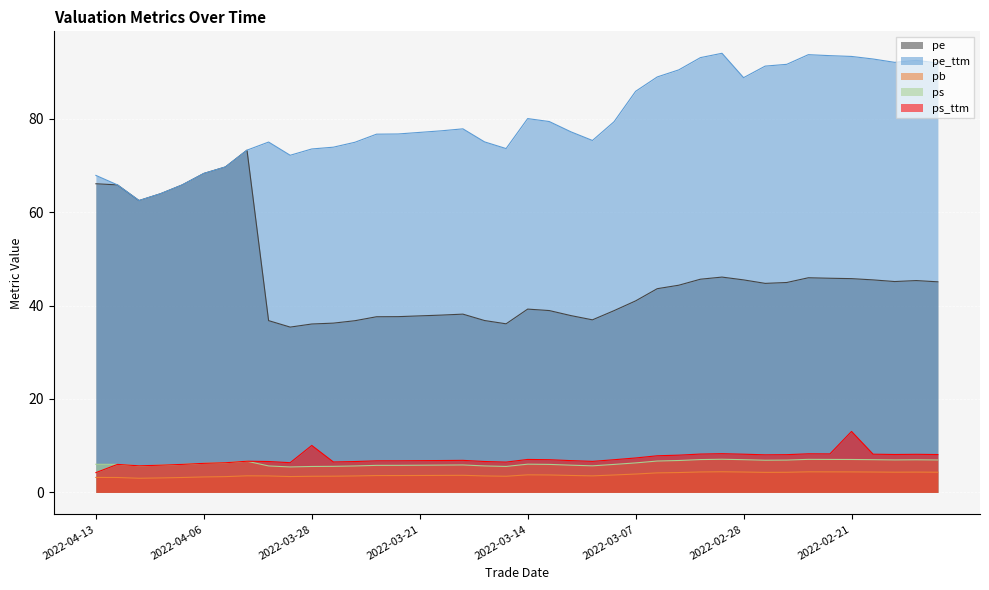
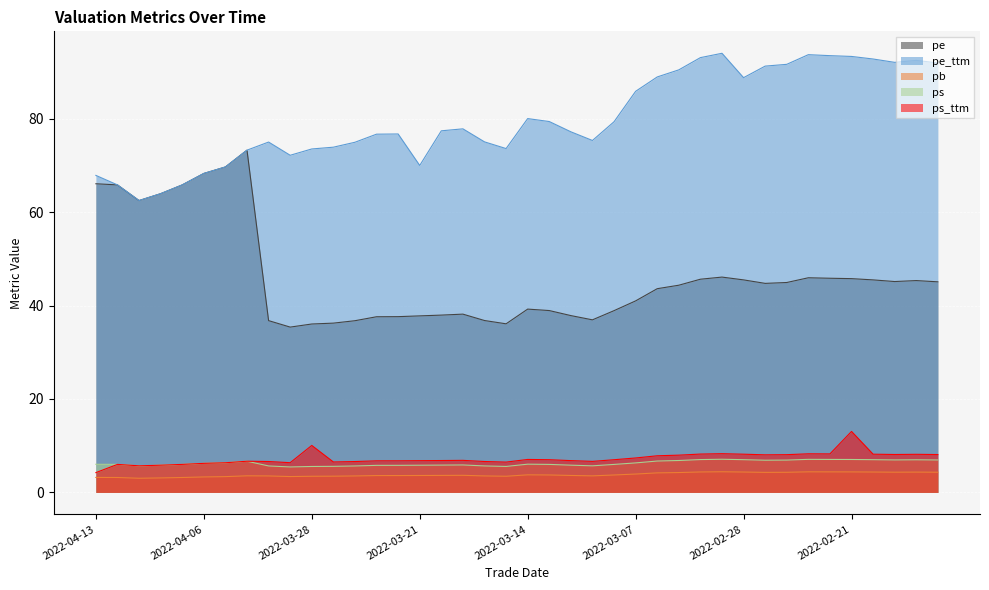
  {
    "pe": {
      "2022-04-13": 66,
      "2022-03-28": 36,
      "2022-03-21": 38,
      "2022-03-14": 39,
      "2022-03-07": 41,
      "2022-02-28": 45,
      "2022-02-21": 46
    },
    "pe_ttm": {
      "2022-04-13": 68,
      "2022-03-28": 74,
-     "2022-03-21": 77,
+     "2022-03-21": 70,
      "2022-03-14": 80,
      "2022-03-07": 86,
      "2022-02-28": 89,
      "2022-02-21": 93
    },
    "pb": {
      "2022-04-13": 3,
      "2022-04-06": 3,
      "2022-03-28": 3,
      "2022-03-21": 4,
      "2022-03-14": 4,
      "2022-03-07": 4,
      "2022-02-28": 4,
      "2022-02-21": 4
    },
    "ps": {
      "2022-04-13": 6,
      "2022-03-28": 6,
      "2022-03-21": 6,
      "2022-03-14": 6,
      "2022-03-07": 6,
      "2022-02-28": 7,
      "2022-02-21": 7
    },
    "ps_ttm": {
      "2022-04-13": 4,
      "2022-03-28": 10,
      "2022-03-21": 7,
      "2022-03-14": 7,
      "2022-03-07": 7,
      "2022-02-28": 8,
      "2022-02-21": 13
    }
  }
